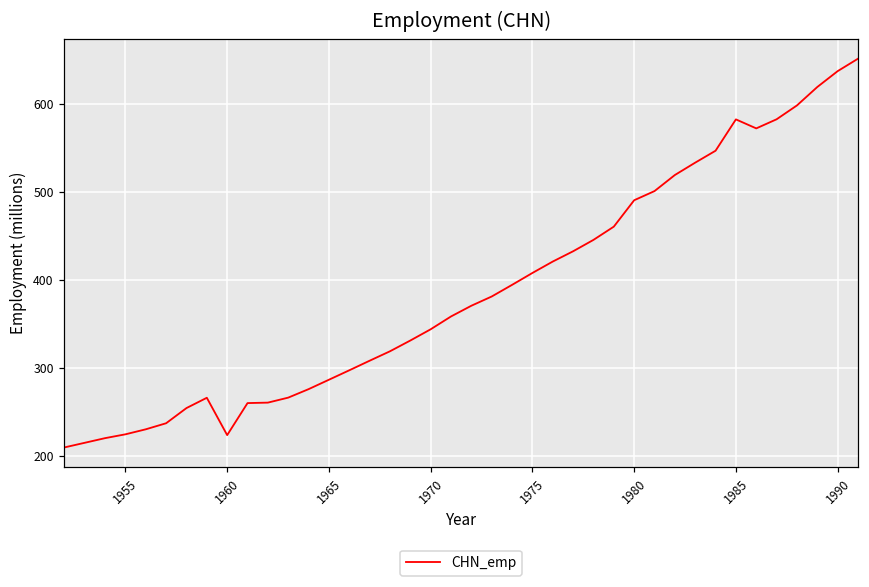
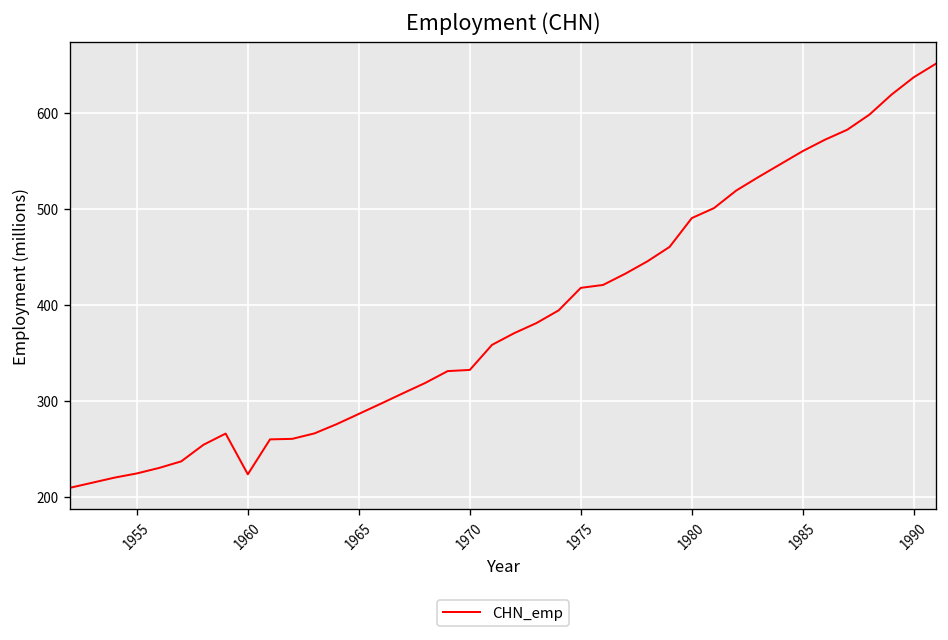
  {
    "1955": 220,
    "1960": 220,
    "1965": 290,
-   "1970": 340,
-   "1975": 410,
+   "1970": 330,
+   "1975": 420,
    "1980": 490,
-   "1985": 580,
+   "1985": 560,
    "1990": 640
  }
